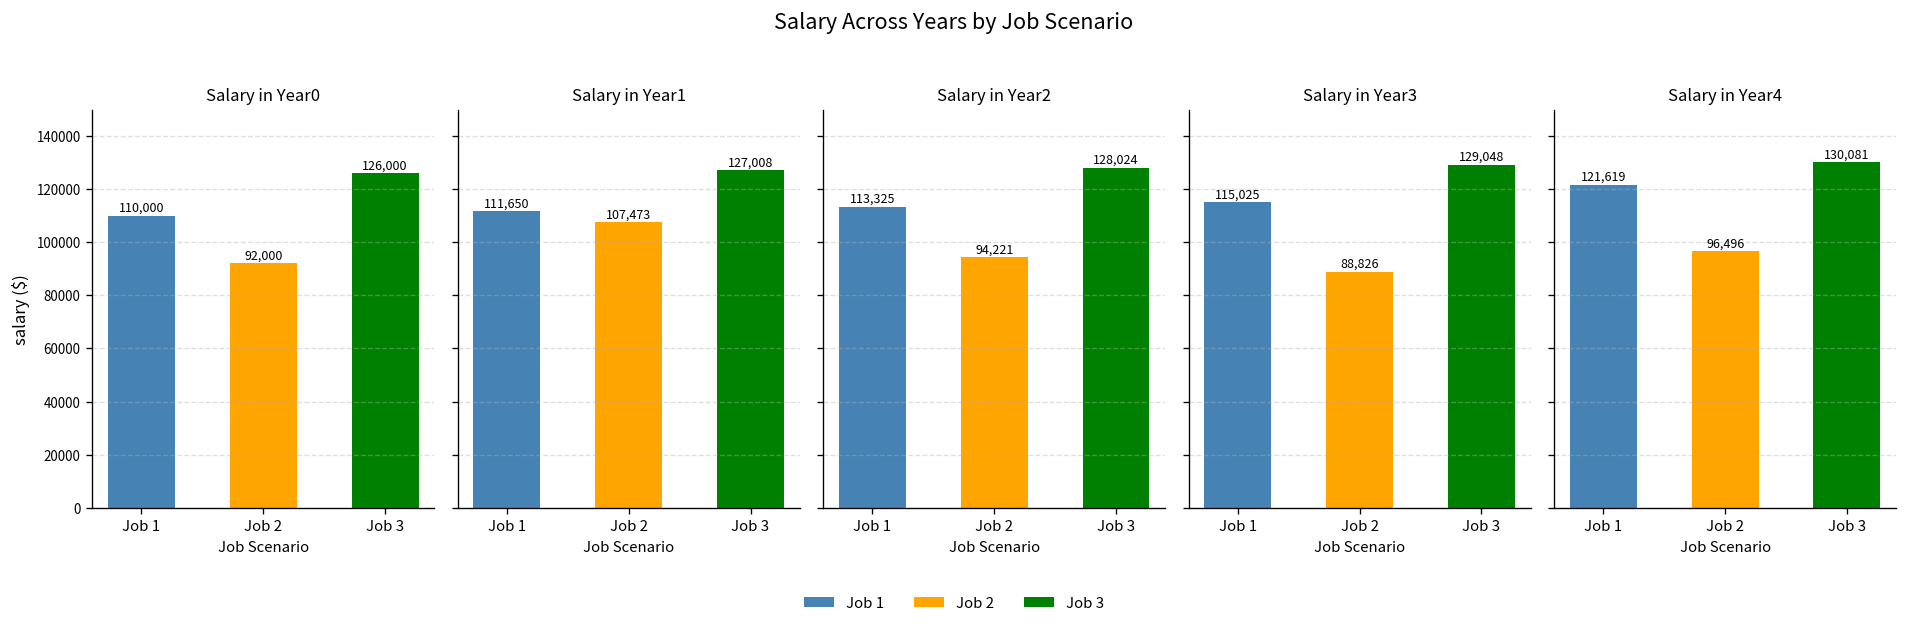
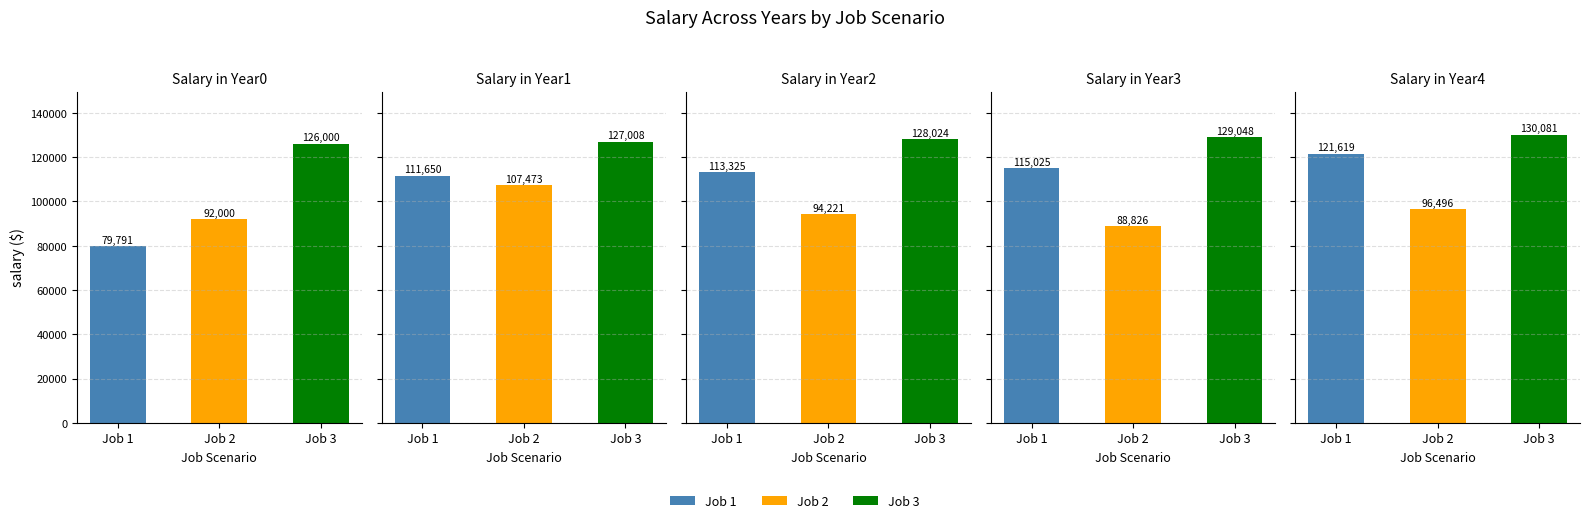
  {
    "Salary in Year0": {
-     "Job 1": "110,000",
+     "Job 1": "79,791",
      "Job 2": "92,000",
      "Job 3": "126,000"
    },
    "Salary in Year1": {
      "Job 1": "111,650",
      "Job 2": "107,473",
      "Job 3": "127,008"
    },
    "Salary in Year2": {
      "Job 1": "113,325",
      "Job 2": "94,221",
      "Job 3": "128,024"
    },
    "Salary in Year3": {
      "Job 1": "115,025",
      "Job 2": "88,826",
      "Job 3": "129,048"
    },
    "Salary in Year4": {
      "Job 1": "121,619",
      "Job 2": "96,496",
      "Job 3": "130,081"
    }
  }
